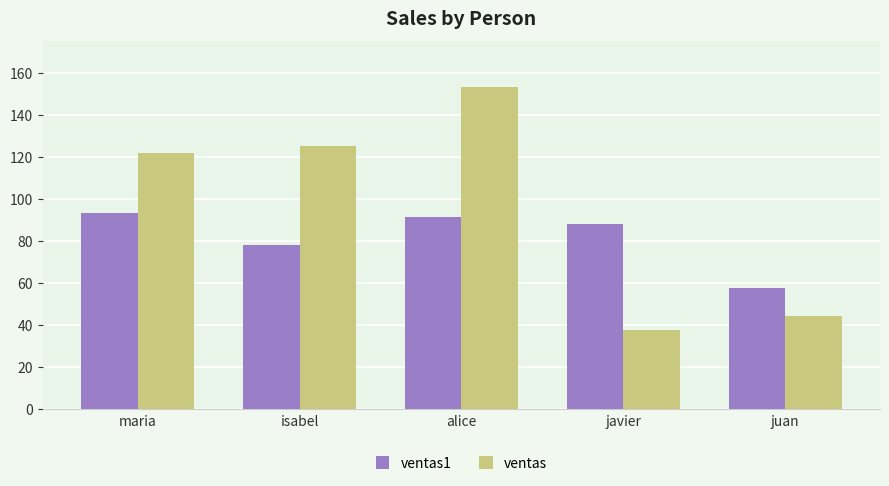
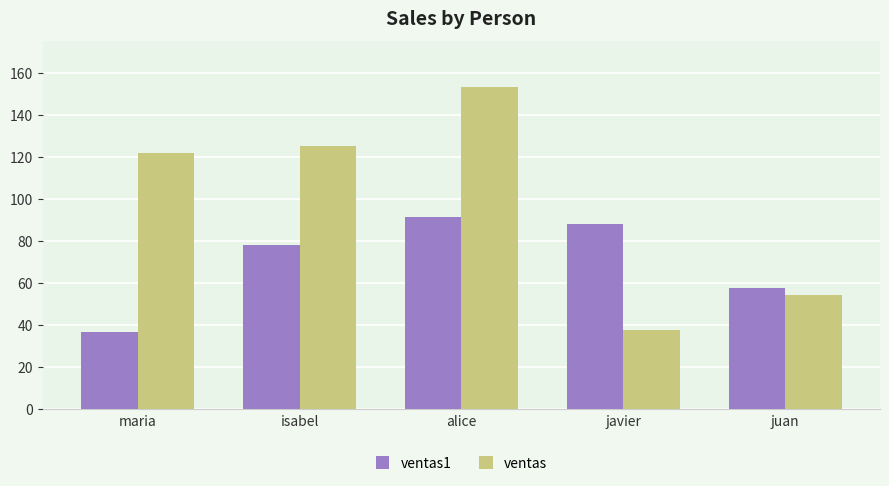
  {
    "ventas1": {
-     "maria": 93,
+     "maria": 37,
      "isabel": 78,
      "alice": 91,
      "javier": 88,
      "juan": 58
    },
    "ventas": {
      "maria": 122,
      "isabel": 125,
      "alice": 153,
      "javier": 38,
-     "juan": 44
+     "juan": 54
    }
  }
